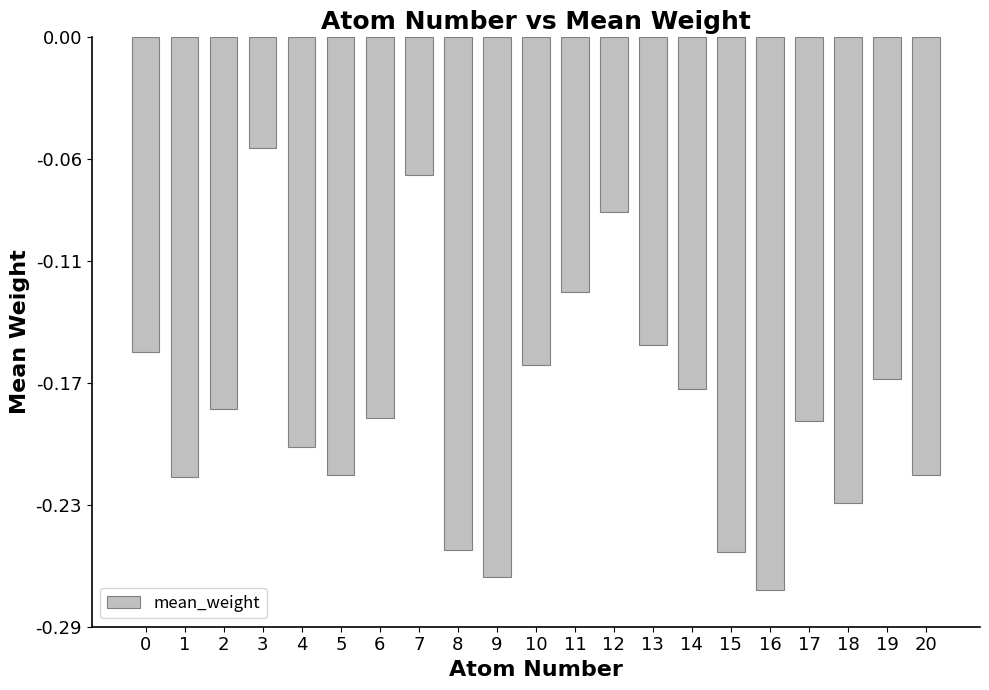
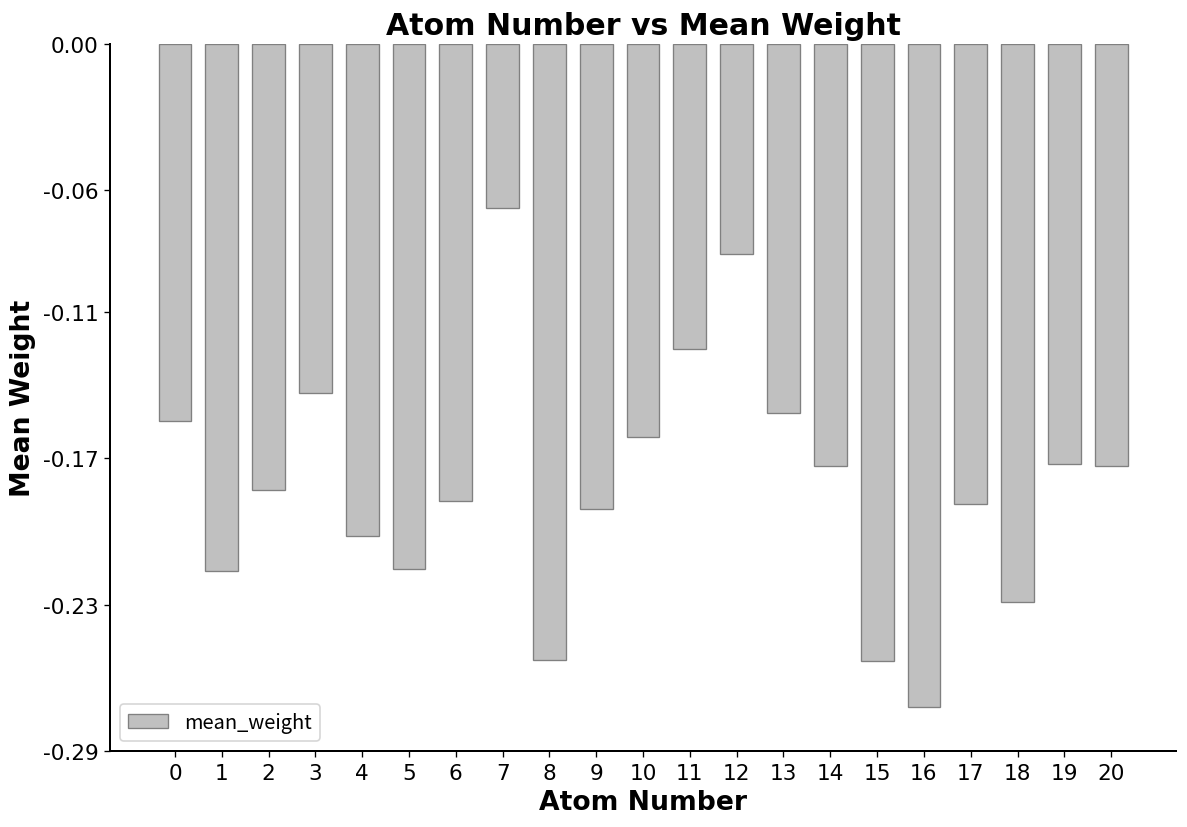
  {
    "0": -0.155,
    "1": -0.216,
    "2": -0.183,
-   "3": -0.054,
+   "3": -0.143,
    "4": -0.202,
    "5": -0.215,
    "6": -0.187,
    "7": -0.068,
    "8": -0.252,
-   "9": -0.265,
+   "9": -0.191,
    "10": -0.161,
    "11": -0.125,
    "12": -0.086,
    "13": -0.151,
    "14": -0.173,
    "15": -0.253,
    "16": -0.272,
    "17": -0.189,
    "18": -0.229,
-   "19": -0.168,
-   "20": -0.215
+   "19": -0.172,
+   "20": -0.173
  }
